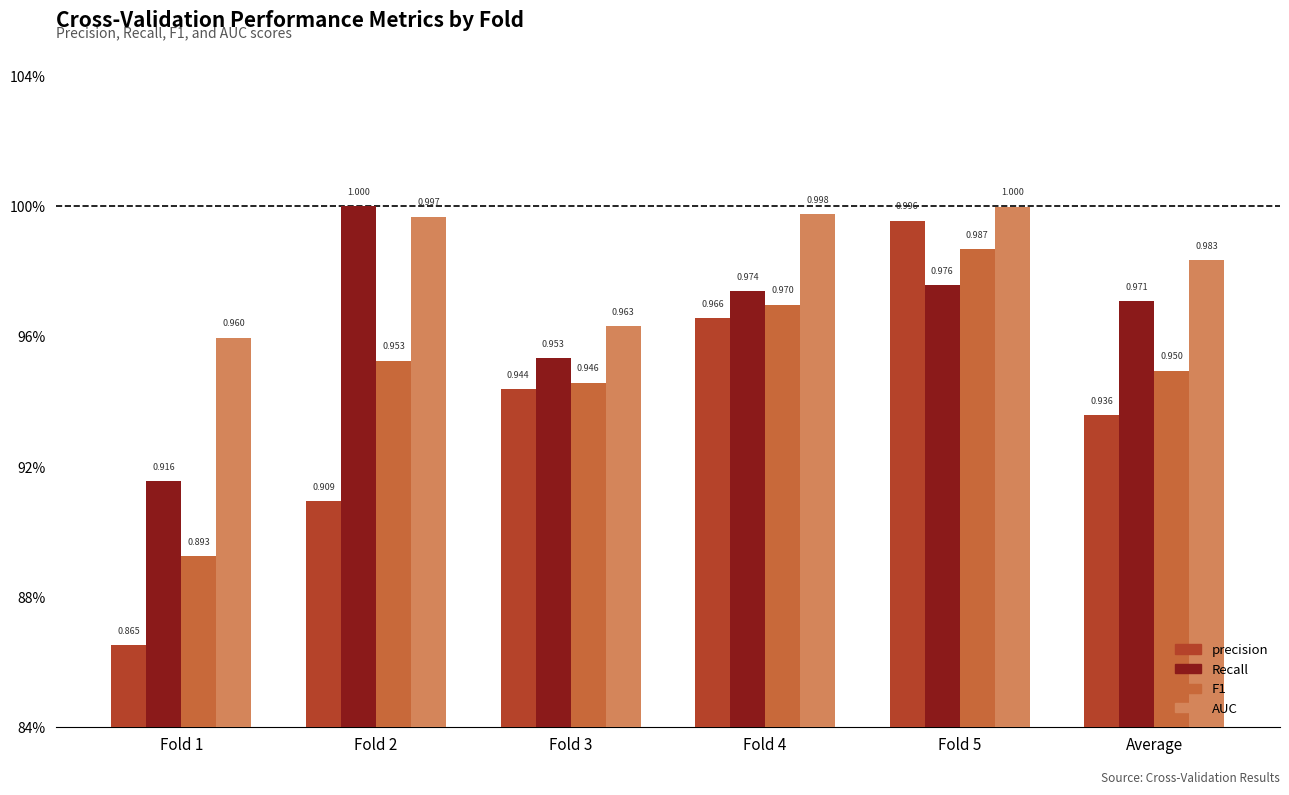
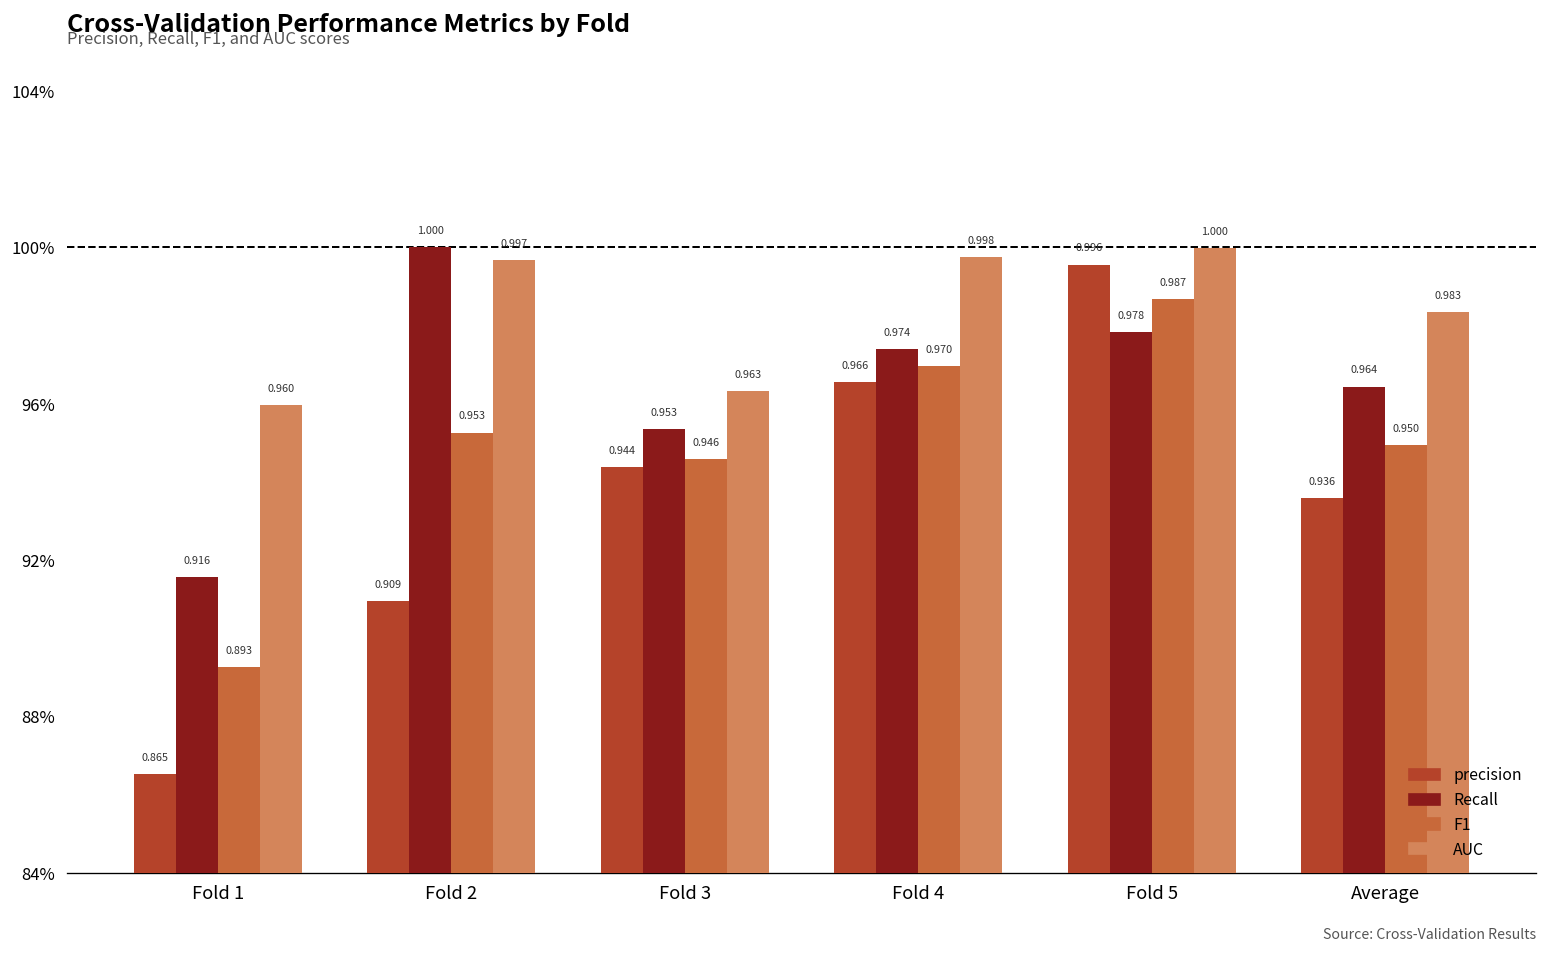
  {
    "Recall": {
      "Fold 1": 0.916,
      "Fold 2": 1.000,
      "Fold 3": 0.953,
      "Fold 4": 0.974,
-     "Fold 5": 0.976,
-     "Average": 0.971
+     "Fold 5": 0.978,
+     "Average": 0.964
    }
  }
